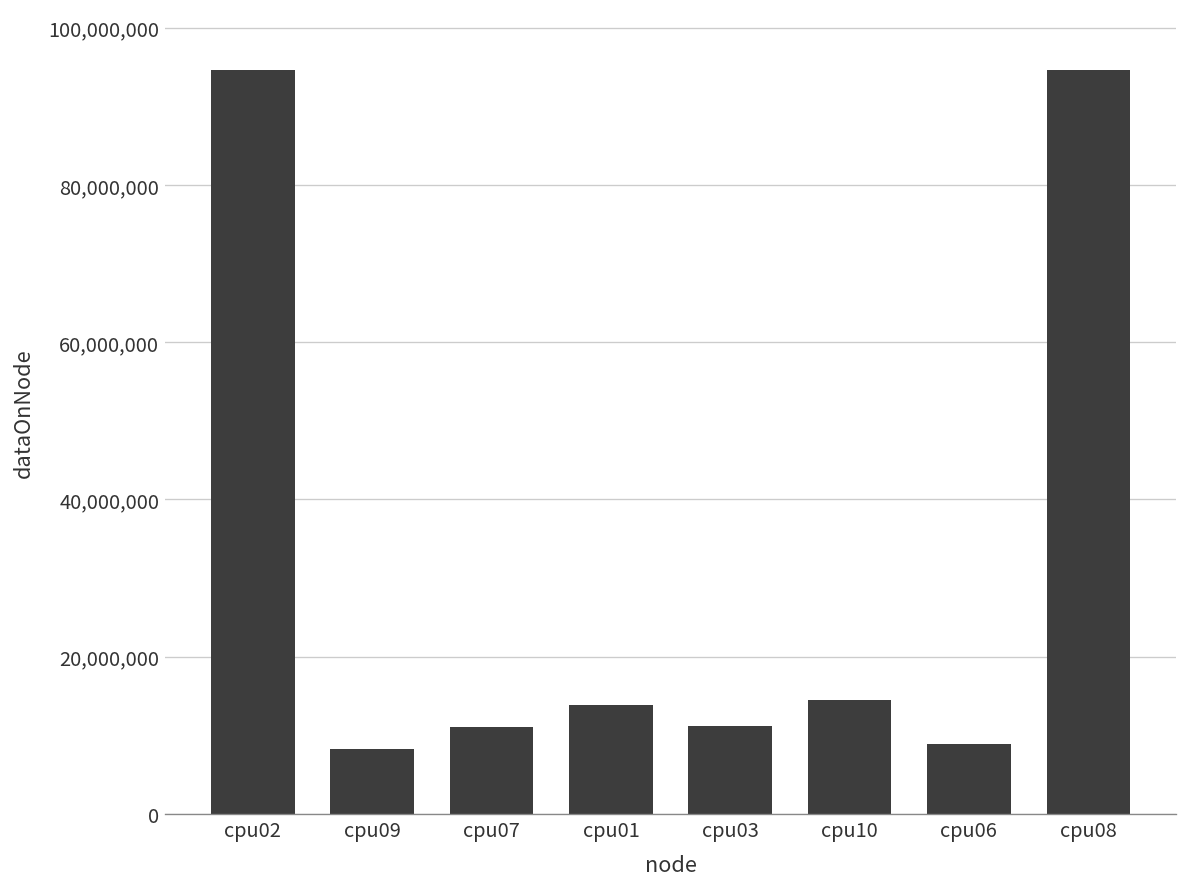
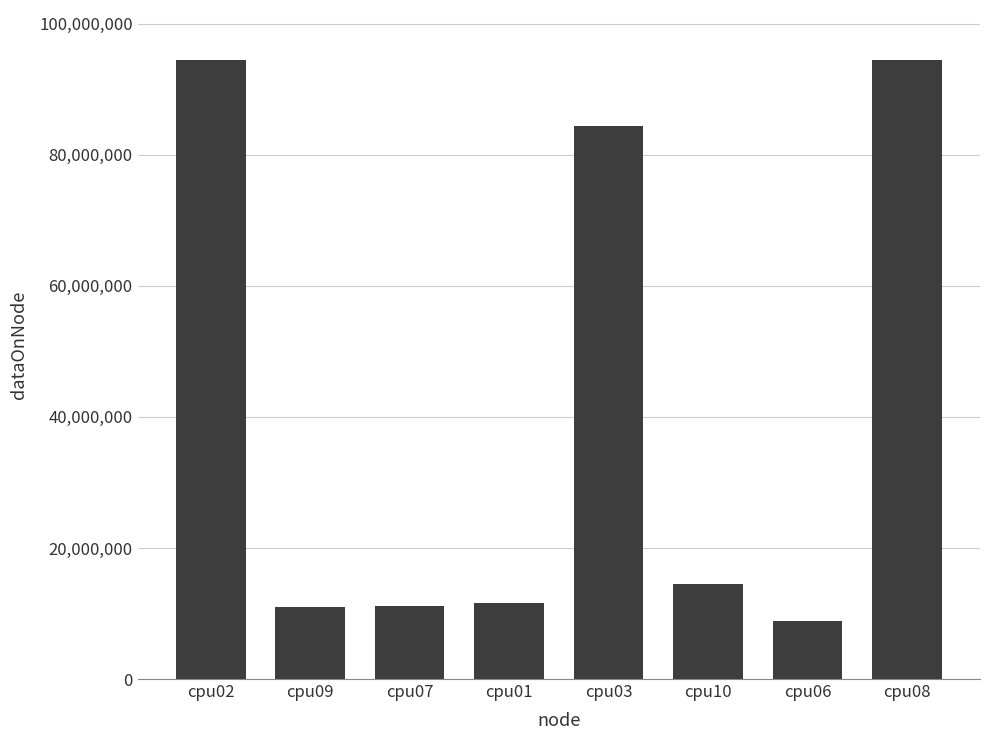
  {
    "cpu02": "95,000,000",
-   "cpu09": "8,000,000",
+   "cpu09": "11,000,000",
    "cpu07": "11,000,000",
-   "cpu01": "14,000,000",
-   "cpu03": "11,000,000",
+   "cpu01": "12,000,000",
+   "cpu03": "84,000,000",
    "cpu10": "15,000,000",
    "cpu06": "9,000,000",
    "cpu08": "95,000,000"
  }
